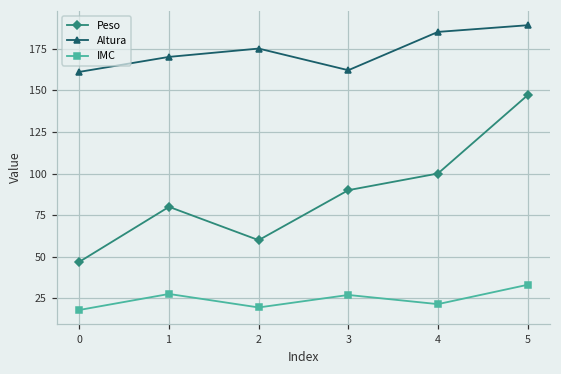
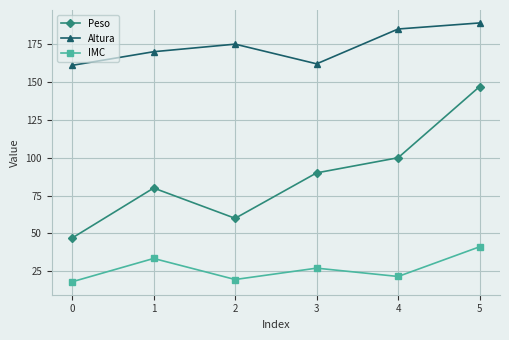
  {
    "IMC": {
      "0": 18,
-     "1": 28,
+     "1": 34,
      "2": 20,
      "3": 27,
      "4": 22,
-     "5": 33
+     "5": 41
    }
  }
